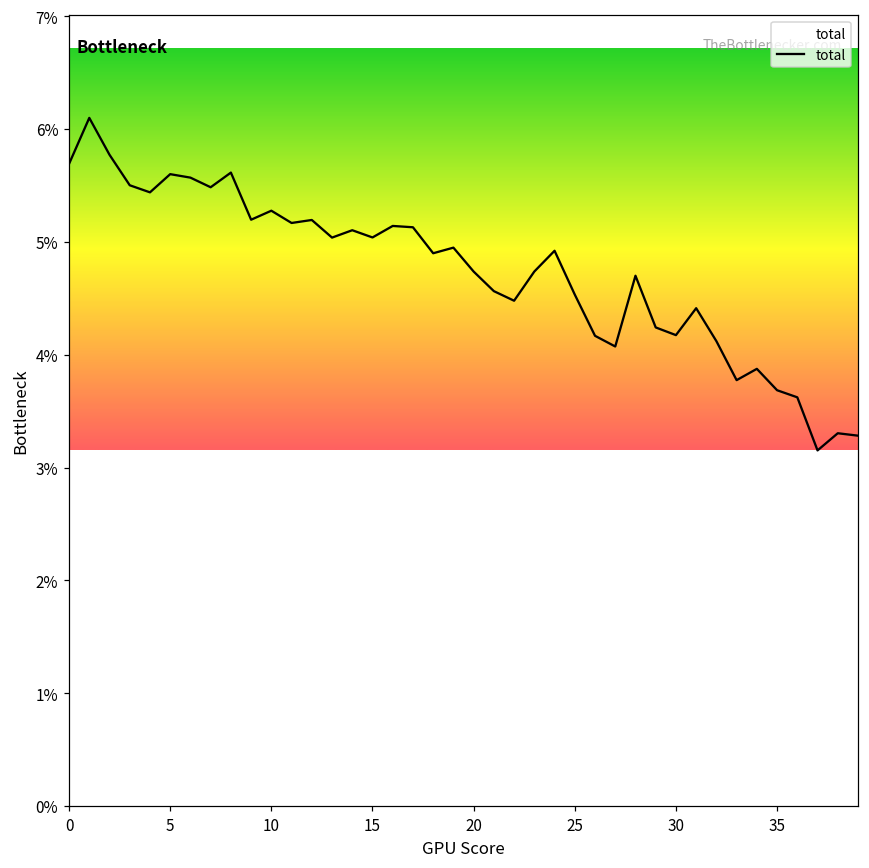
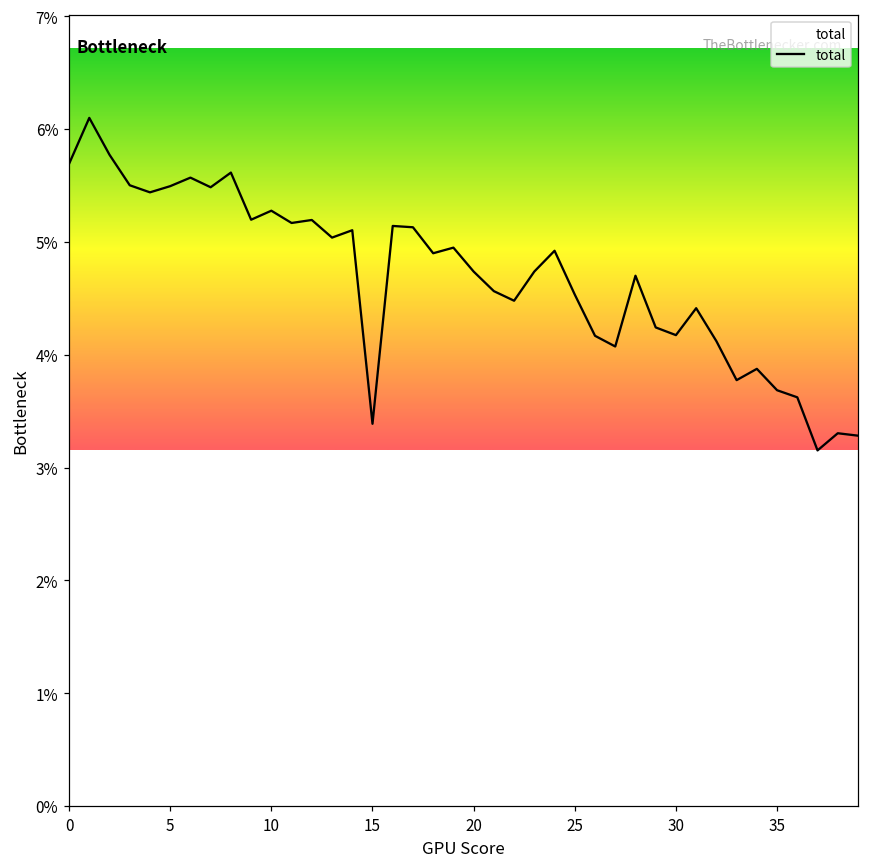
  {
    "0": "5.69%",
-   "5": "5.60%",
+   "5": "5.49%",
    "10": "5.28%",
-   "15": "5.04%",
+   "15": "3.39%",
    "20": "4.74%",
    "25": "4.53%",
    "30": "4.17%",
    "35": "3.69%"
  }
